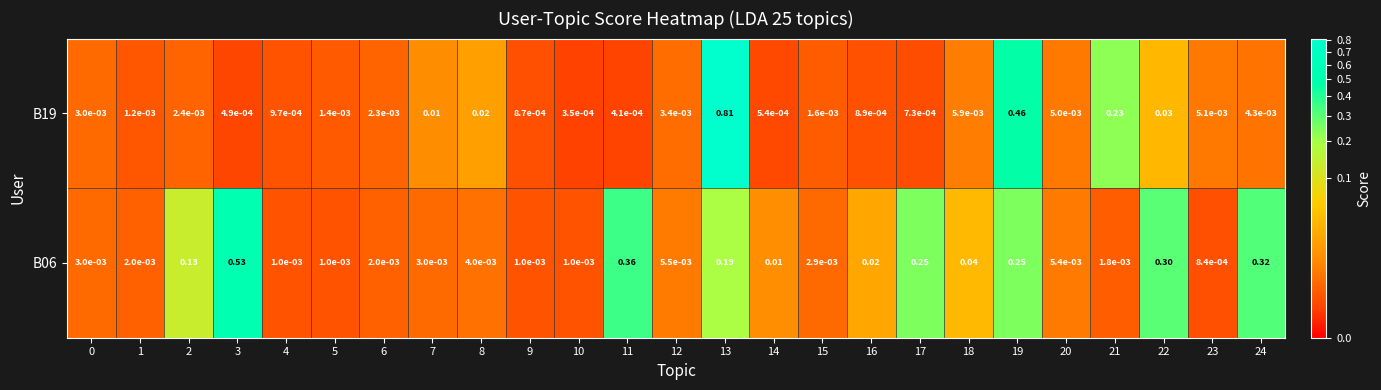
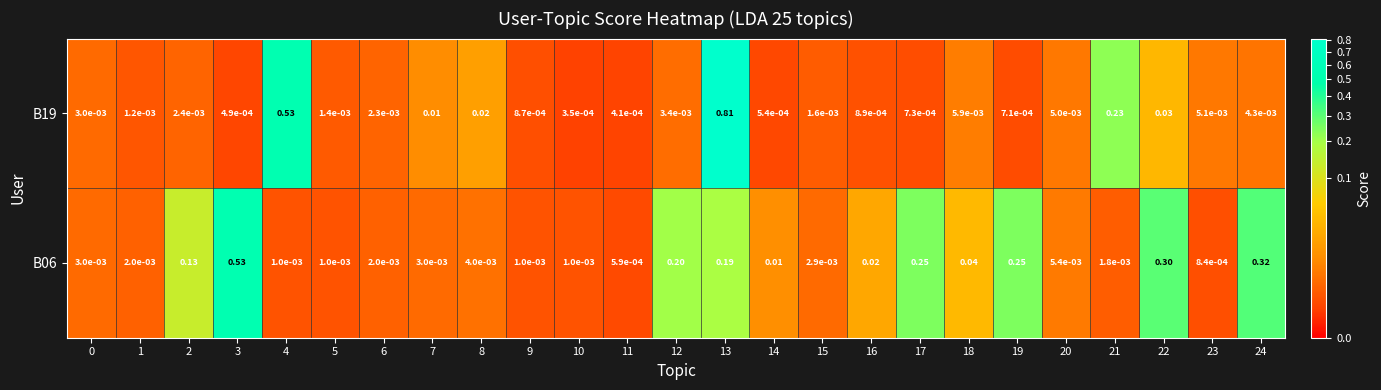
  {
    "B19": {
      "0": "3.0e-03",
      "1": "1.2e-03",
      "2": "2.4e-03",
      "3": "4.9e-04",
-     "4": "9.7e-04",
+     "4": "0.53",
      "5": "1.4e-03",
      "6": "2.3e-03",
      "7": "0.01",
      "8": "0.02",
      "9": "8.7e-04",
      "10": "3.5e-04",
      "11": "4.1e-04",
      "12": "3.4e-03",
      "13": "0.81",
      "14": "5.4e-04",
      "15": "1.6e-03",
      "16": "8.9e-04",
      "17": "7.3e-04",
      "18": "5.9e-03",
-     "19": "0.46",
+     "19": "7.1e-04",
      "20": "5.0e-03",
      "21": "0.23",
      "22": "0.03",
      "23": "5.1e-03",
      "24": "4.3e-03"
    },
    "B06": {
      "0": "3.0e-03",
      "1": "2.0e-03",
      "2": "0.13",
      "3": "0.53",
      "4": "1.0e-03",
      "5": "1.0e-03",
      "6": "2.0e-03",
      "7": "3.0e-03",
      "8": "4.0e-03",
      "9": "1.0e-03",
      "10": "1.0e-03",
-     "11": "0.36",
-     "12": "5.5e-03",
+     "11": "5.9e-04",
+     "12": "0.20",
      "13": "0.19",
      "14": "0.01",
      "15": "2.9e-03",
      "16": "0.02",
      "17": "0.25",
      "18": "0.04",
      "19": "0.25",
      "20": "5.4e-03",
      "21": "1.8e-03",
      "22": "0.30",
      "23": "8.4e-04",
      "24": "0.32"
    }
  }
